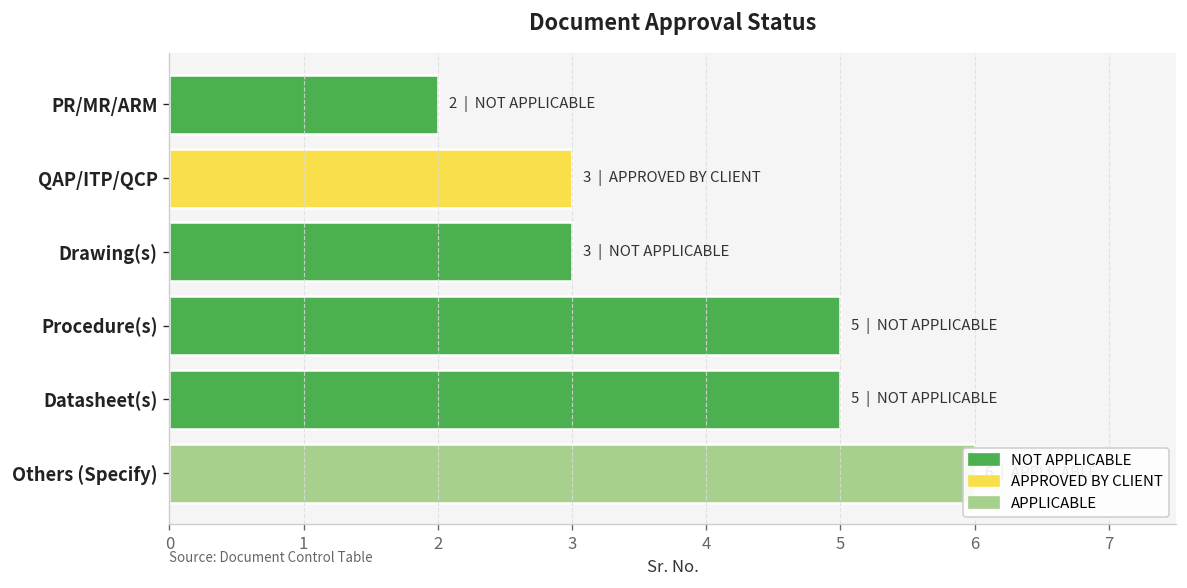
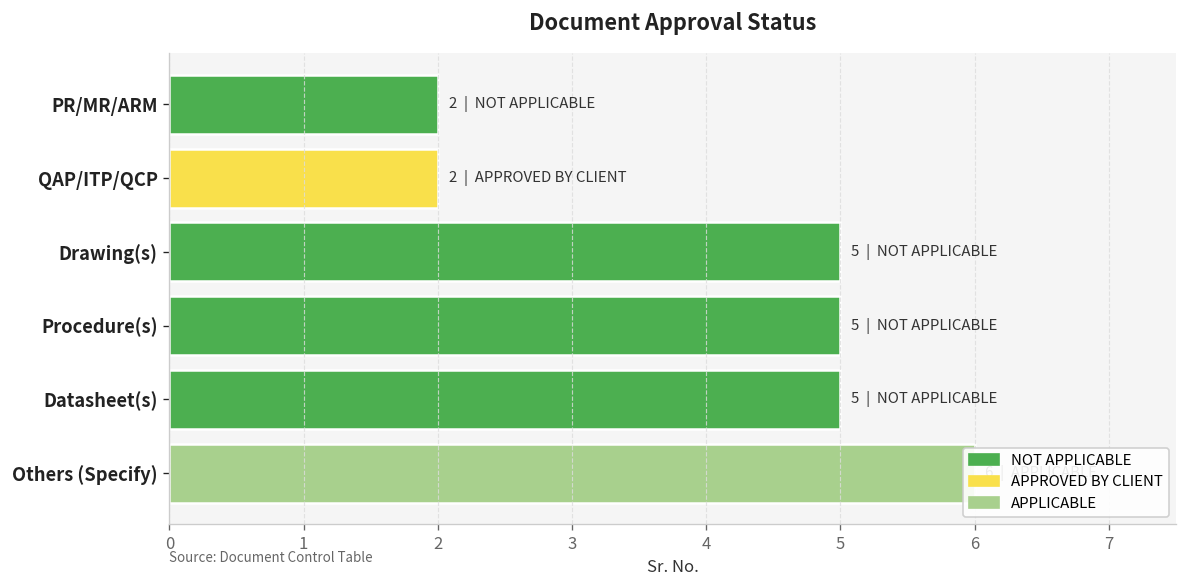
  {
    "PR/MR/ARM": 2,
-   "QAP/ITP/QCP": 3,
-   "Drawing(s)": 3,
+   "QAP/ITP/QCP": 2,
+   "Drawing(s)": 5,
    "Procedure(s)": 5,
    "Datasheet(s)": 5
  }
